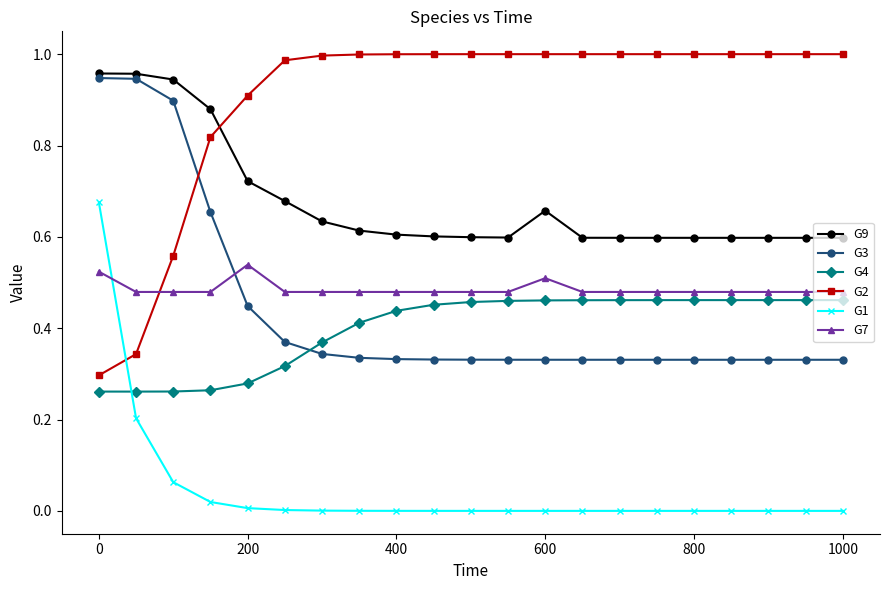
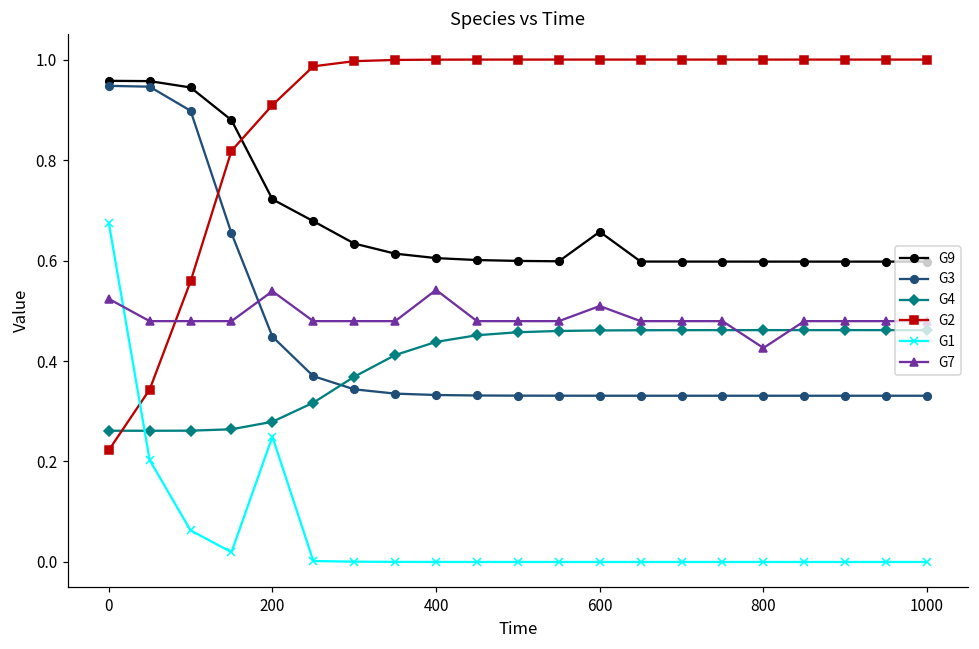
  {
    "G9": {
      "0": 0.96,
      "200": 0.72,
      "400": 0.60,
      "600": 0.66,
      "800": 0.60
    },
    "G2": {
-     "0": 0.30,
+     "0": 0.22,
      "200": 0.91,
      "400": 1.00,
      "600": 1.00,
      "800": 1.00,
      "1000": 1.00
    },
    "G1": {
      "0": 0.68,
-     "200": 0.01,
+     "200": 0.25,
      "400": 0.00,
      "600": 0.00,
      "800": 0.00,
      "1000": 0.00
    },
    "G7": {
      "0": 0.52,
      "200": 0.54,
-     "400": 0.48,
+     "400": 0.54,
      "600": 0.51,
-     "800": 0.48
+     "800": 0.43
    }
  }
